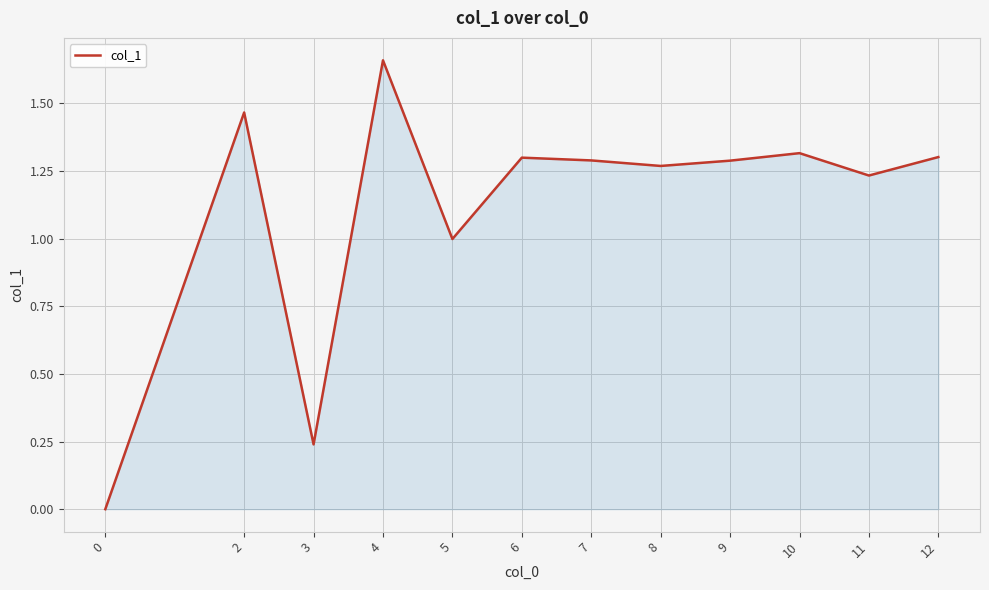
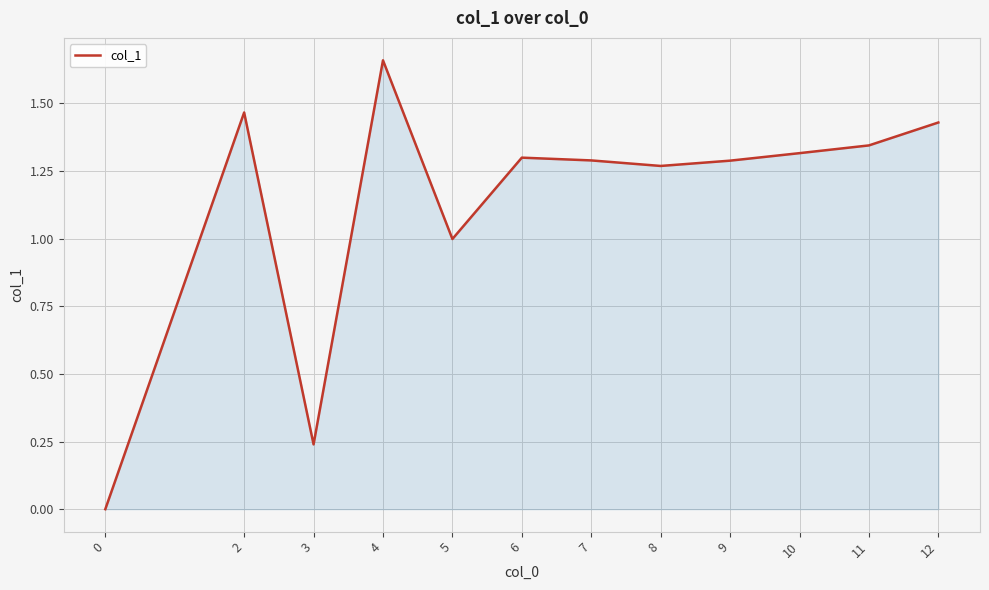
  {
    "0": 0.00,
    "2": 1.47,
    "3": 0.24,
    "4": 1.66,
    "5": 1.00,
    "6": 1.30,
    "7": 1.29,
    "8": 1.27,
    "9": 1.29,
    "10": 1.32,
-   "11": 1.23,
-   "12": 1.30
+   "11": 1.34,
+   "12": 1.43
  }
